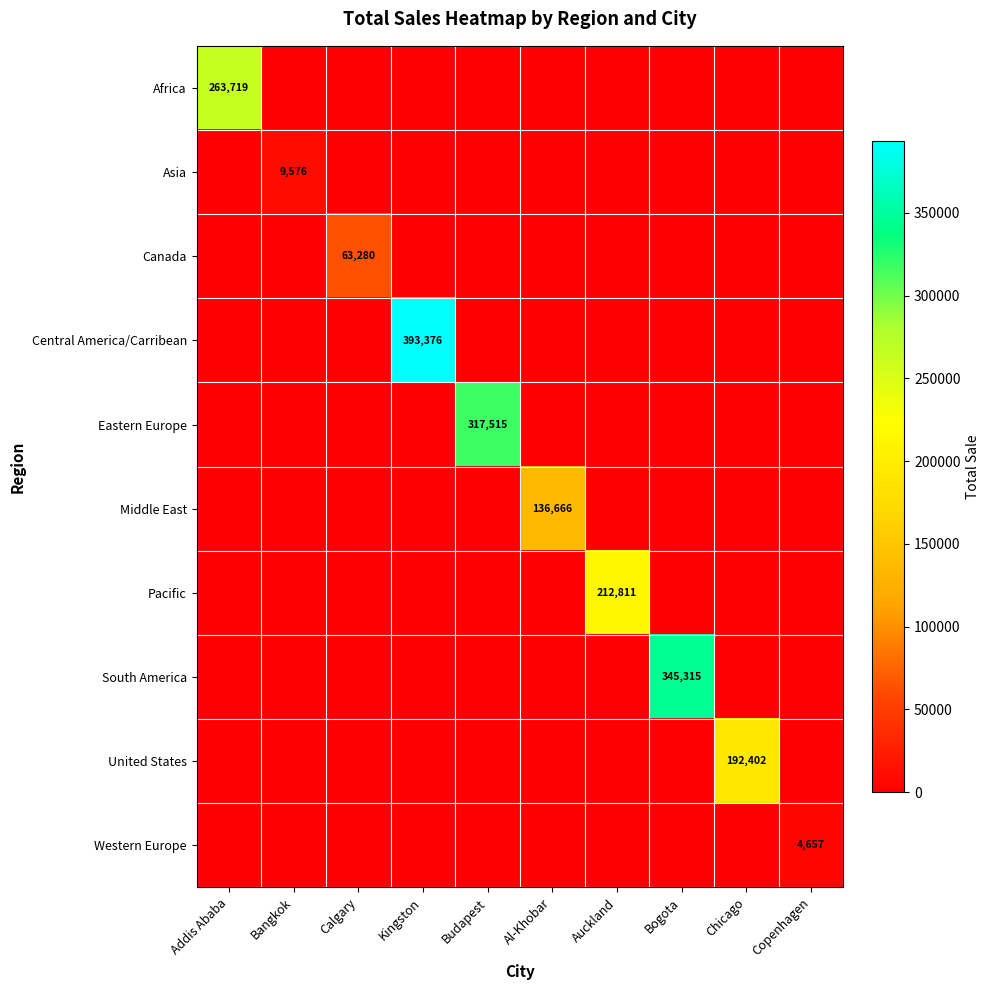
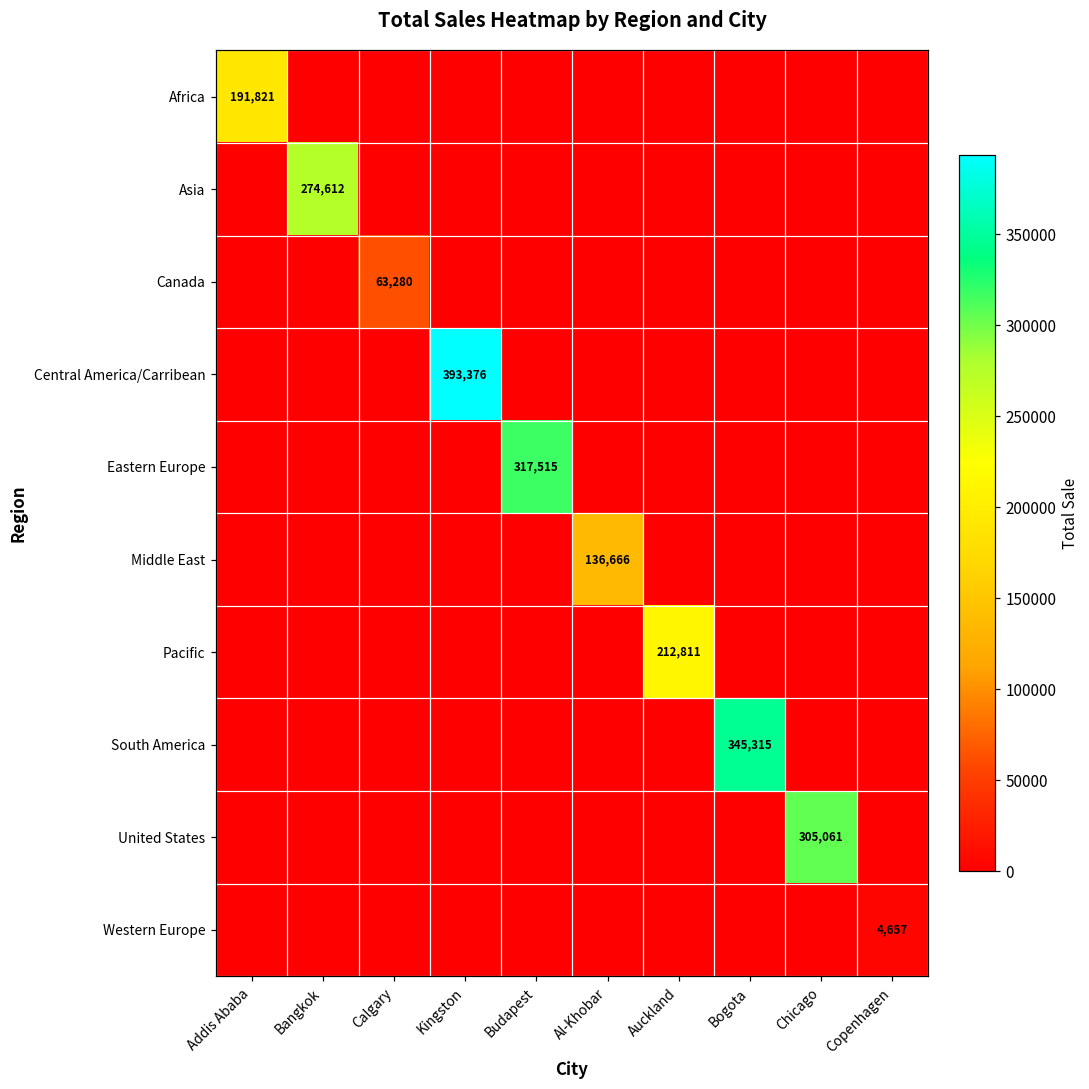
  {
    "Africa": {
-     "Addis Ababa": "263,719"
+     "Addis Ababa": "191,821"
    },
    "Asia": {
-     "Bangkok": "9,576"
+     "Bangkok": "274,612"
    },
    "Canada": {
      "Calgary": "63,280"
    },
    "Central America/Carribean": {
      "Kingston": "393,376"
    },
    "Eastern Europe": {
      "Budapest": "317,515"
    },
    "Middle East": {
      "Al-Khobar": "136,666"
    },
    "Pacific": {
      "Auckland": "212,811"
    },
    "South America": {
      "Bogota": "345,315"
    },
    "United States": {
-     "Chicago": "192,402"
+     "Chicago": "305,061"
    },
    "Western Europe": {
      "Copenhagen": "4,657"
    }
  }
